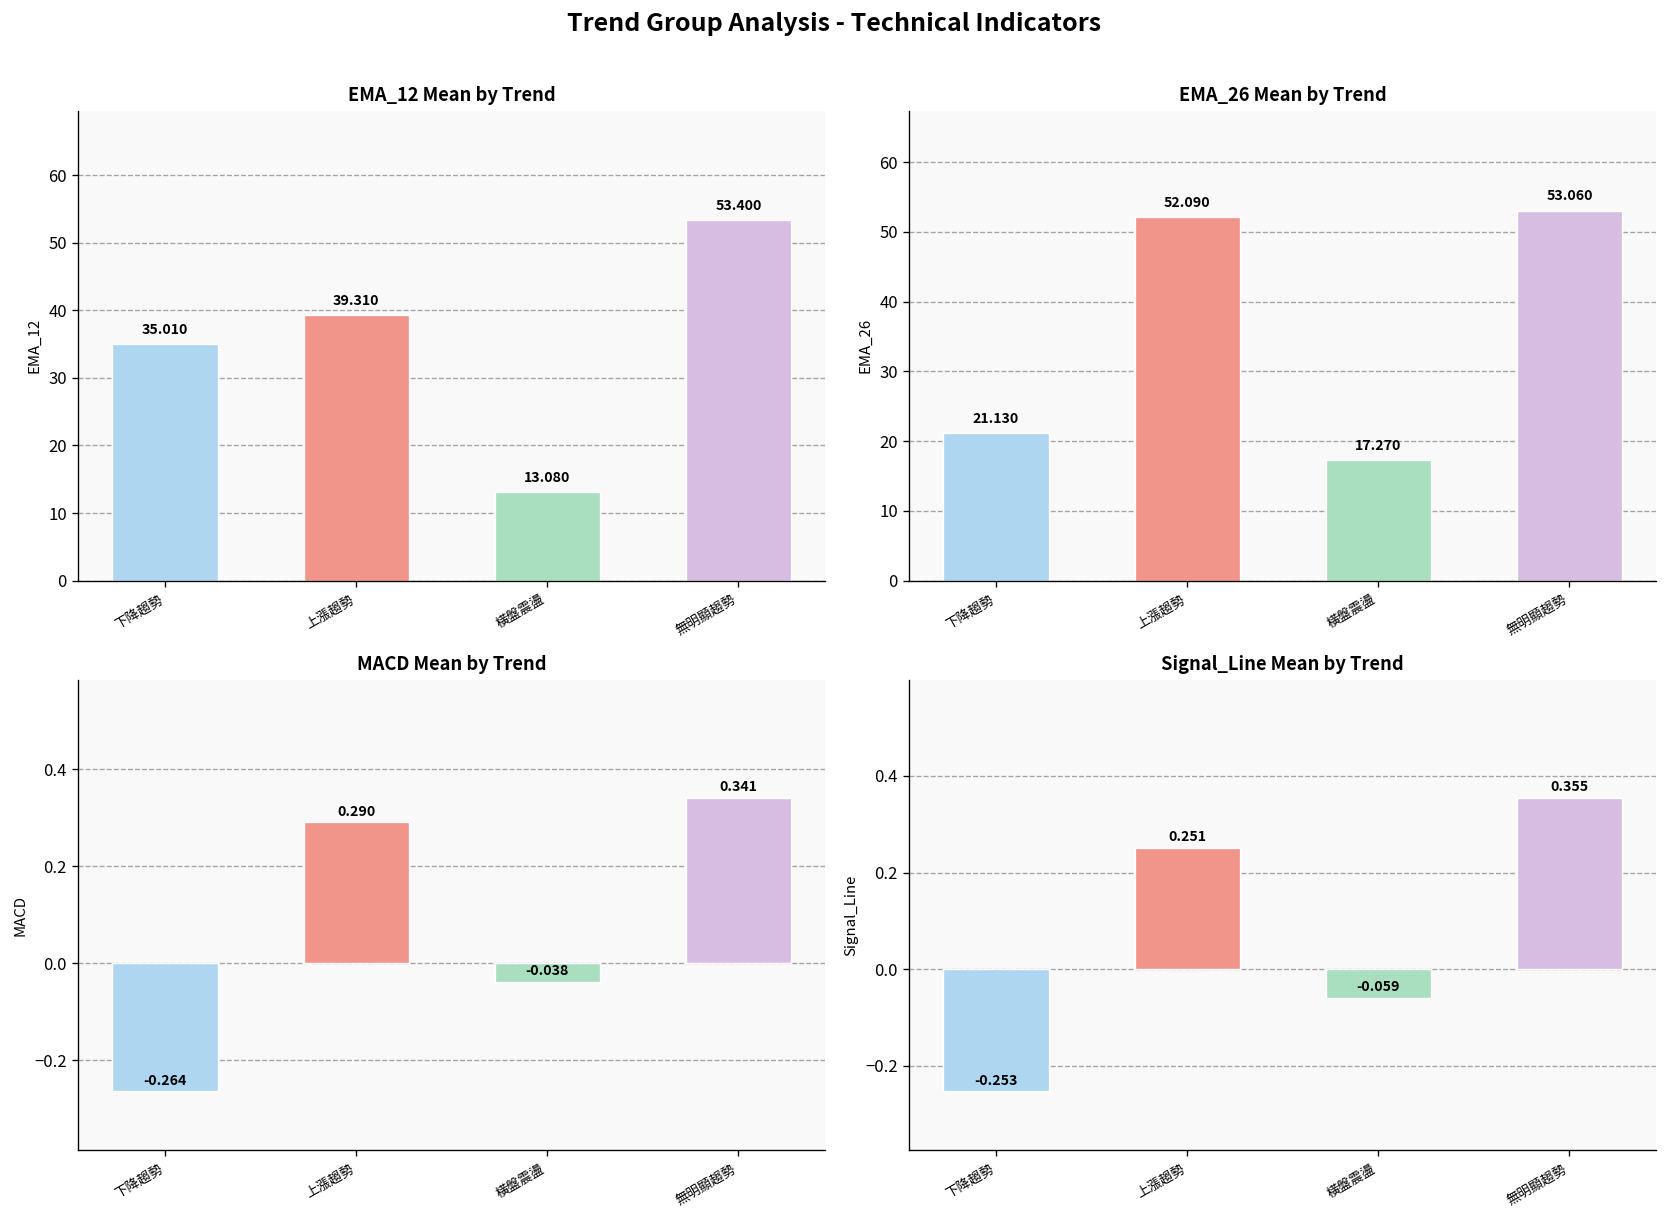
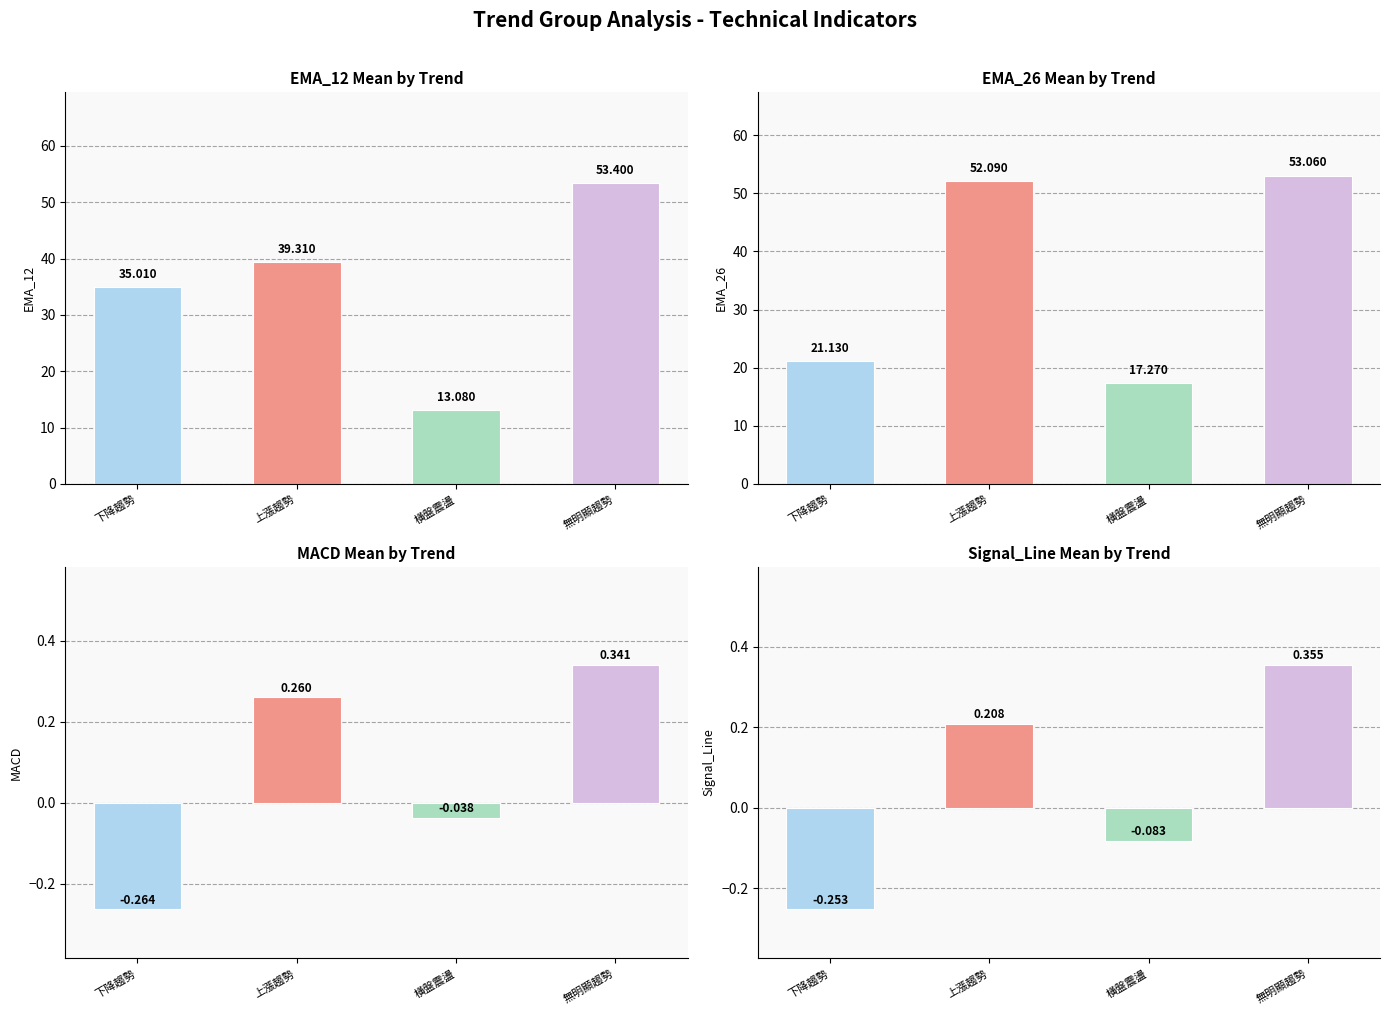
  {
    "EMA_12 Mean by Trend": {
      "下降趨勢": 35.010,
      "上漲趨勢": 39.310,
      "橫盤震盪": 13.080,
      "無明顯趨勢": 53.400
    },
    "EMA_26 Mean by Trend": {
      "下降趨勢": 21.130,
      "上漲趨勢": 52.090,
      "橫盤震盪": 17.270,
      "無明顯趨勢": 53.060
    },
    "MACD Mean by Trend": {
      "下降趨勢": -0.264,
-     "上漲趨勢": 0.290,
+     "上漲趨勢": 0.260,
      "橫盤震盪": -0.038,
      "無明顯趨勢": 0.341
    },
    "Signal_Line Mean by Trend": {
      "下降趨勢": -0.253,
-     "上漲趨勢": 0.251,
-     "橫盤震盪": -0.059,
+     "上漲趨勢": 0.208,
+     "橫盤震盪": -0.083,
      "無明顯趨勢": 0.355
    }
  }
